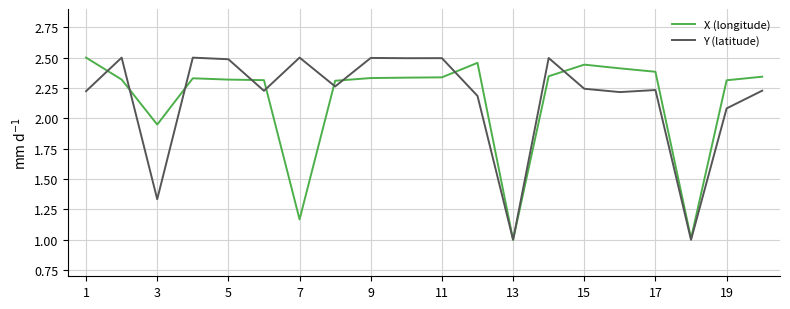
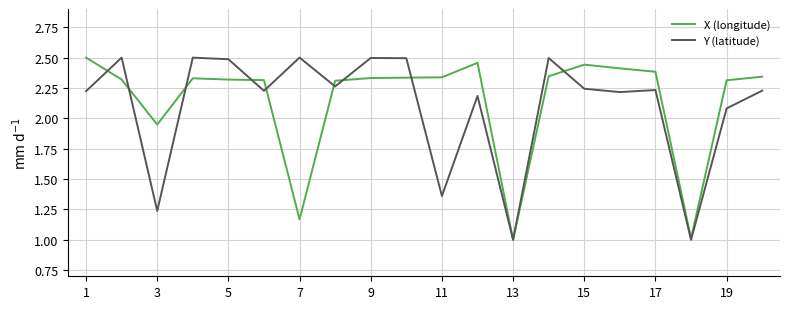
  {
    "X (longitude)": {
      "1": 2.50,
      "3": 1.95,
      "5": 2.32,
      "7": 1.17,
      "9": 2.33,
      "11": 2.34,
      "15": 2.44,
      "17": 2.38,
      "19": 2.31
    },
    "Y (latitude)": {
      "1": 2.22,
-     "3": 1.33,
+     "3": 1.24,
      "5": 2.49,
      "7": 2.50,
      "9": 2.50,
-     "11": 2.50,
+     "11": 1.36,
      "15": 2.24,
      "17": 2.23,
      "19": 2.08
    }
  }
